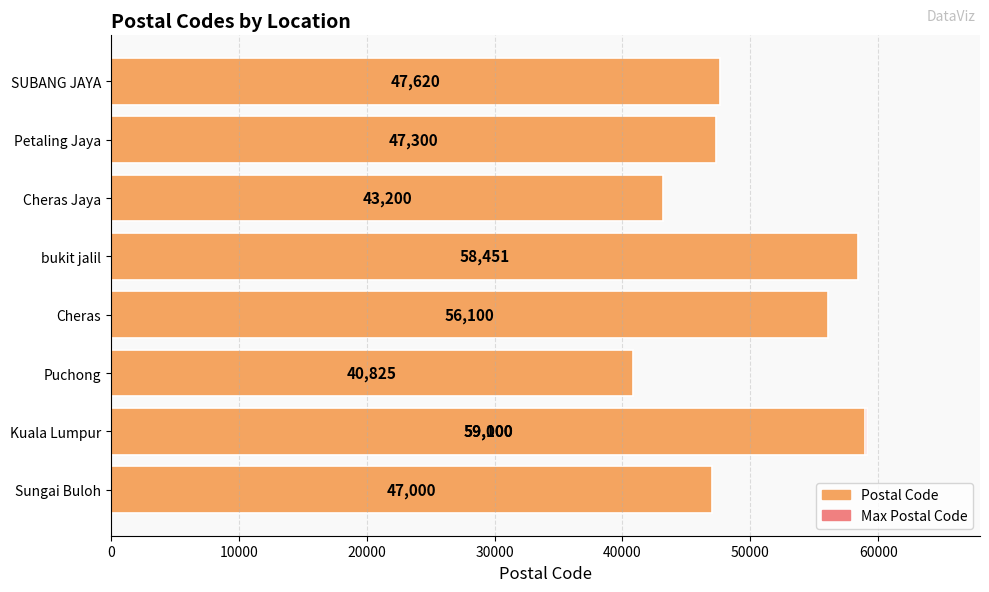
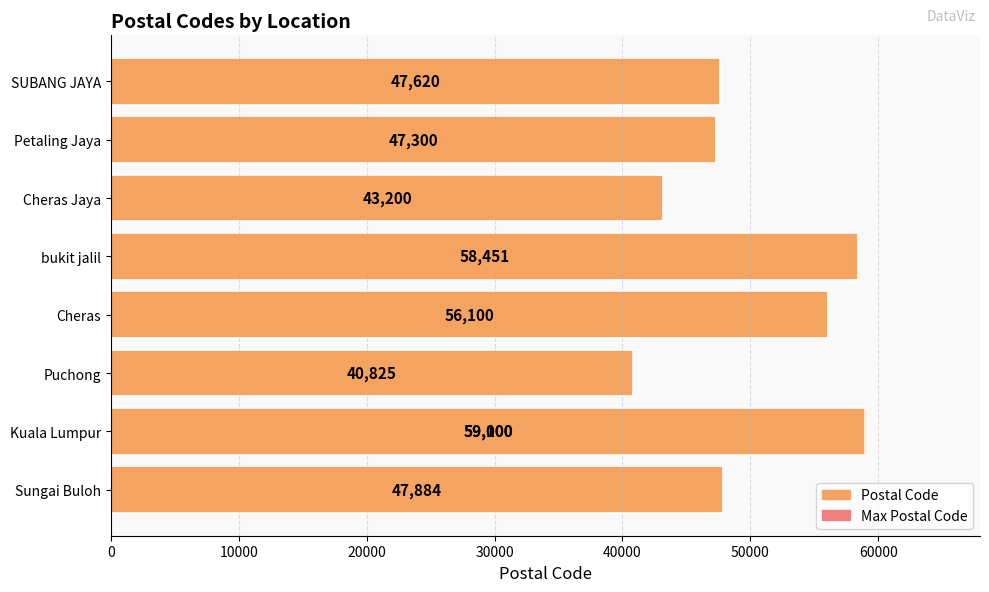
  {
    "SUBANG JAYA": "47,620",
    "Petaling Jaya": "47,300",
    "Cheras Jaya": "43,200",
    "bukit jalil": "58,451",
    "Cheras": "56,100",
    "Puchong": "40,825",
-   "Sungai Buloh": "47,000"
+   "Sungai Buloh": "47,884"
  }
